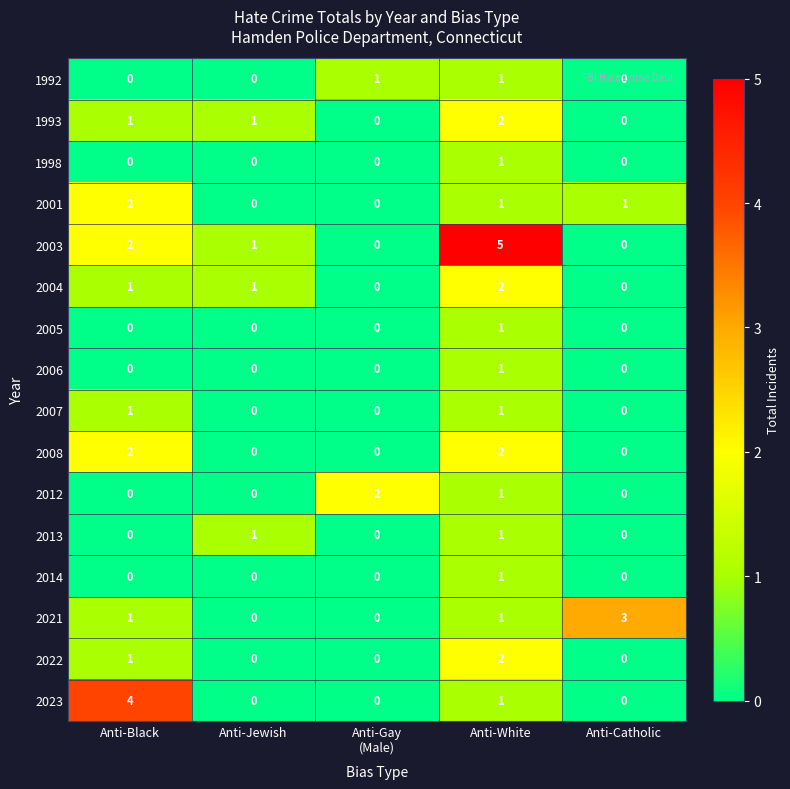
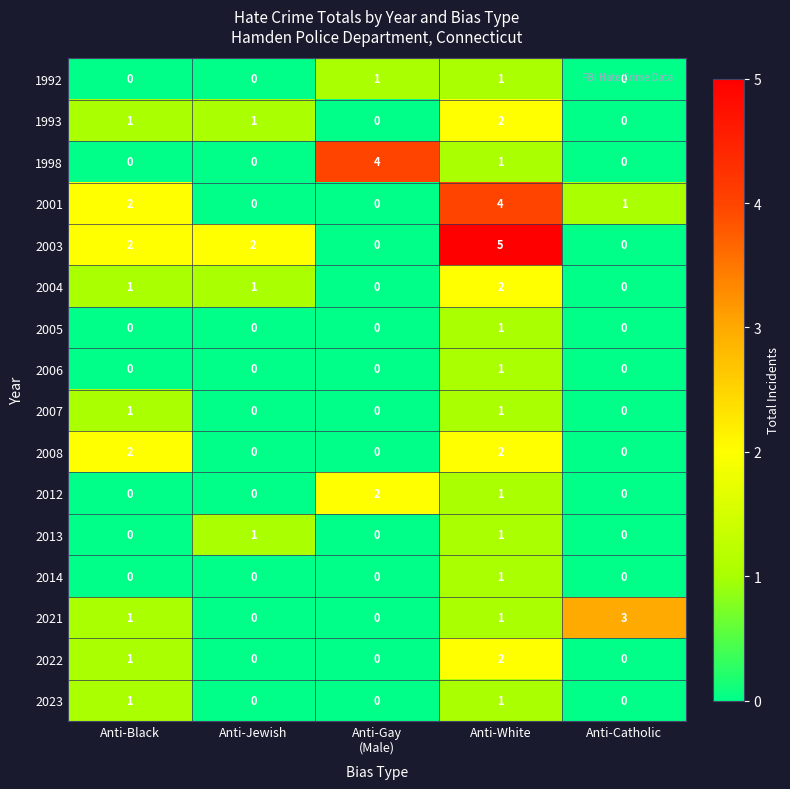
  {
    "1992": {
      "Anti-Black": 0,
      "Anti-Jewish": 0,
      "Anti-Gay (Male)": 1,
      "Anti-White": 1
    },
    "1993": {
      "Anti-Black": 1,
      "Anti-Jewish": 1,
      "Anti-Gay (Male)": 0,
      "Anti-White": 2,
      "Anti-Catholic": 0
    },
    "1998": {
      "Anti-Black": 0,
      "Anti-Jewish": 0,
-     "Anti-Gay (Male)": 0,
+     "Anti-Gay (Male)": 4,
      "Anti-White": 1,
      "Anti-Catholic": 0
    },
    "2001": {
      "Anti-Black": 2,
      "Anti-Jewish": 0,
      "Anti-Gay (Male)": 0,
-     "Anti-White": 1,
+     "Anti-White": 4,
      "Anti-Catholic": 1
    },
    "2003": {
      "Anti-Black": 2,
-     "Anti-Jewish": 1,
+     "Anti-Jewish": 2,
      "Anti-Gay (Male)": 0,
      "Anti-White": 5,
      "Anti-Catholic": 0
    },
    "2004": {
      "Anti-Black": 1,
      "Anti-Jewish": 1,
      "Anti-Gay (Male)": 0,
      "Anti-White": 2,
      "Anti-Catholic": 0
    },
    "2005": {
      "Anti-Black": 0,
      "Anti-Jewish": 0,
      "Anti-Gay (Male)": 0,
      "Anti-White": 1,
      "Anti-Catholic": 0
    },
    "2006": {
      "Anti-Black": 0,
      "Anti-Jewish": 0,
      "Anti-Gay (Male)": 0,
      "Anti-White": 1,
      "Anti-Catholic": 0
    },
    "2007": {
      "Anti-Black": 1,
      "Anti-Jewish": 0,
      "Anti-Gay (Male)": 0,
      "Anti-White": 1,
      "Anti-Catholic": 0
    },
    "2008": {
      "Anti-Black": 2,
      "Anti-Jewish": 0,
      "Anti-Gay (Male)": 0,
      "Anti-White": 2,
      "Anti-Catholic": 0
    },
    "2012": {
      "Anti-Black": 0,
      "Anti-Jewish": 0,
      "Anti-Gay (Male)": 2,
      "Anti-White": 1,
      "Anti-Catholic": 0
    },
    "2013": {
      "Anti-Black": 0,
      "Anti-Jewish": 1,
      "Anti-Gay (Male)": 0,
      "Anti-White": 1,
      "Anti-Catholic": 0
    },
    "2014": {
      "Anti-Black": 0,
      "Anti-Jewish": 0,
      "Anti-Gay (Male)": 0,
      "Anti-White": 1,
      "Anti-Catholic": 0
    },
    "2021": {
      "Anti-Black": 1,
      "Anti-Jewish": 0,
      "Anti-Gay (Male)": 0,
      "Anti-White": 1,
      "Anti-Catholic": 3
    },
    "2022": {
      "Anti-Black": 1,
      "Anti-Jewish": 0,
      "Anti-Gay (Male)": 0,
      "Anti-White": 2,
      "Anti-Catholic": 0
    },
    "2023": {
-     "Anti-Black": 4,
+     "Anti-Black": 1,
      "Anti-Jewish": 0,
      "Anti-Gay (Male)": 0,
      "Anti-White": 1,
      "Anti-Catholic": 0
    }
  }
